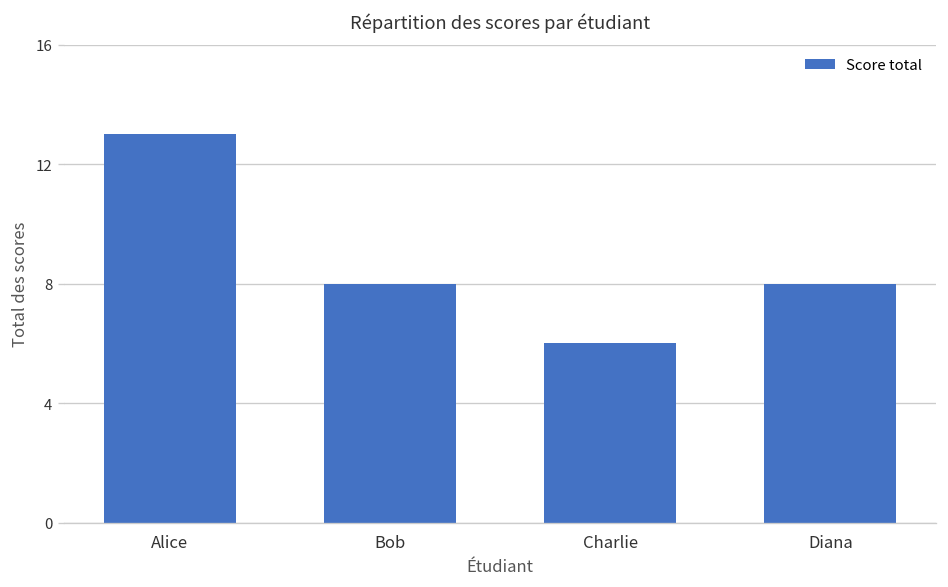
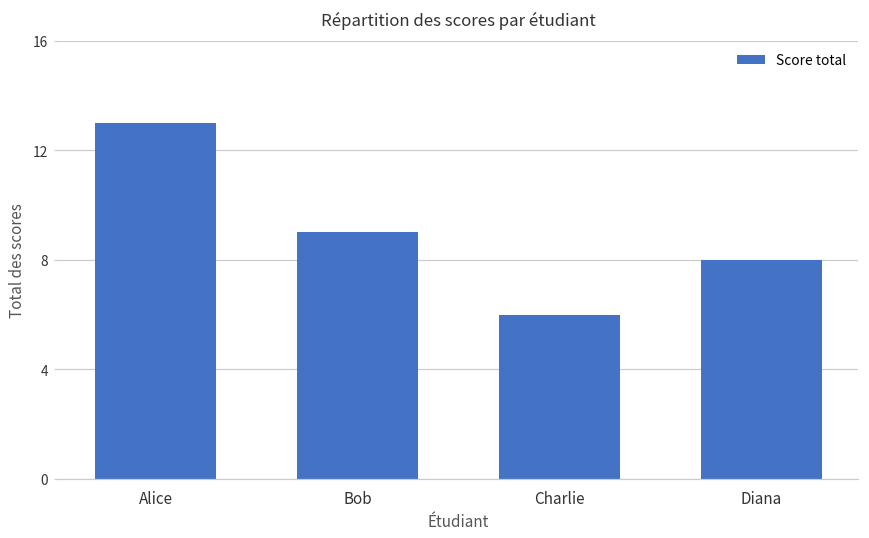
  {
    "Alice": 13,
-   "Bob": 8,
+   "Bob": 9,
    "Charlie": 6,
    "Diana": 8
  }
